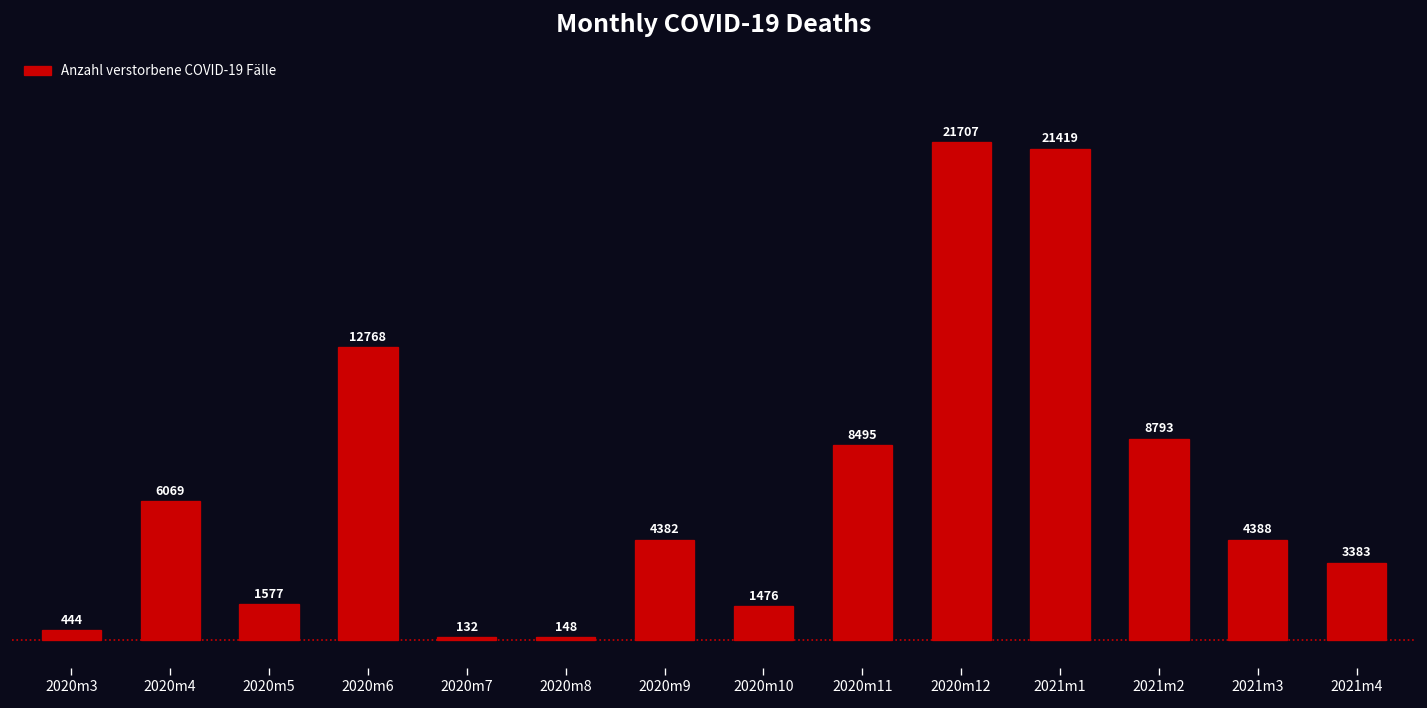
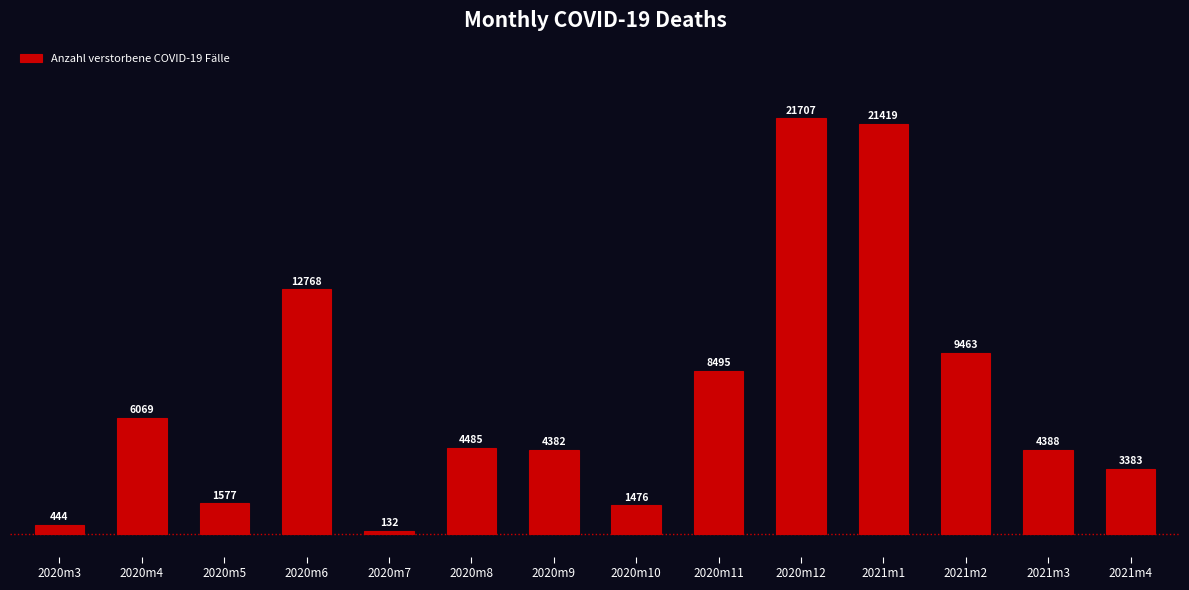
  {
    "2020m3": 444,
    "2020m4": 6069,
    "2020m5": 1577,
    "2020m6": 12768,
    "2020m7": 132,
-   "2020m8": 148,
+   "2020m8": 4485,
    "2020m9": 4382,
    "2020m10": 1476,
    "2020m11": 8495,
    "2020m12": 21707,
    "2021m1": 21419,
-   "2021m2": 8793,
+   "2021m2": 9463,
    "2021m3": 4388,
    "2021m4": 3383
  }
